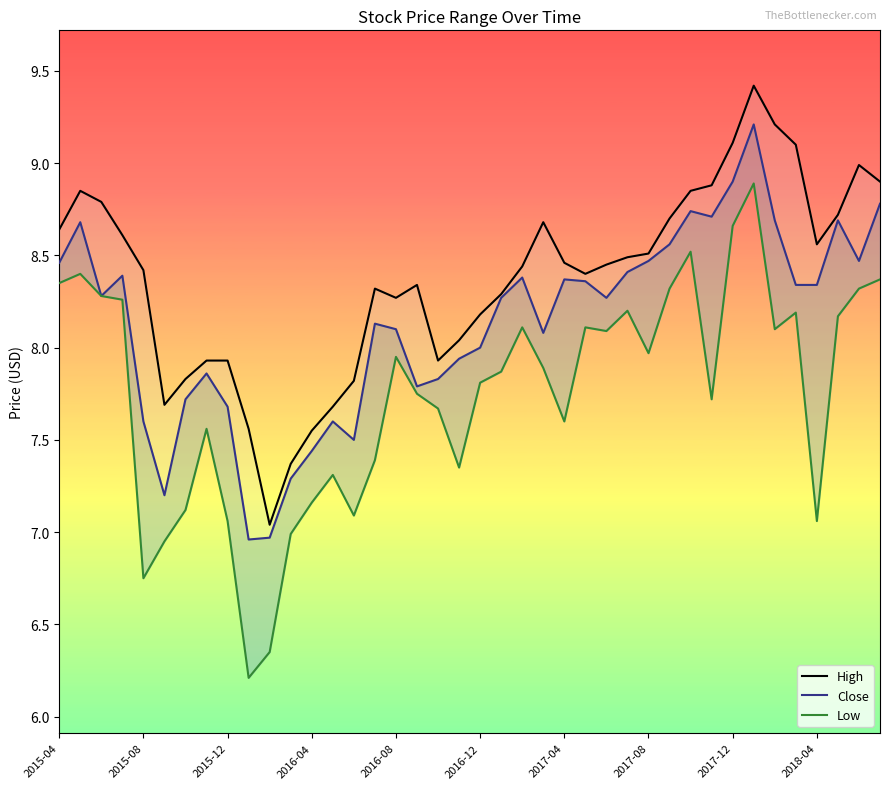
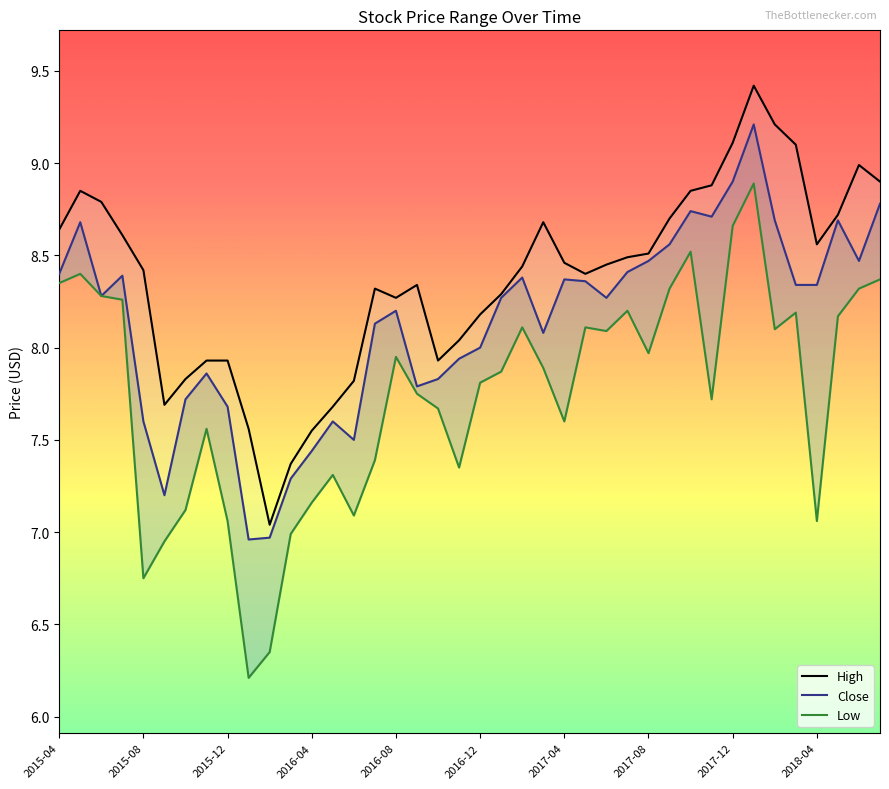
  {
    "High": {
      "2015-04": 8.64,
      "2015-08": 8.42,
      "2015-12": 7.93,
      "2016-04": 7.55,
      "2016-08": 8.27,
      "2016-12": 8.18,
      "2017-04": 8.46,
      "2017-08": 8.51,
      "2017-12": 9.11,
      "2018-04": 8.56
    },
    "Close": {
-     "2015-04": 8.46,
+     "2015-04": 8.40,
      "2015-08": 7.60,
      "2015-12": 7.68,
      "2016-04": 7.44,
-     "2016-08": 8.1,
+     "2016-08": 8.2,
      "2016-12": 8.00,
      "2017-04": 8.37,
      "2017-08": 8.47,
      "2017-12": 8.90,
      "2018-04": 8.34
    },
    "Low": {
      "2015-04": 8.35,
      "2015-08": 6.75,
      "2015-12": 7.06,
      "2016-04": 7.16,
      "2016-08": 7.95,
      "2016-12": 7.81,
      "2017-04": 7.60,
      "2017-08": 7.97,
      "2017-12": 8.66,
      "2018-04": 7.06
    }
  }
